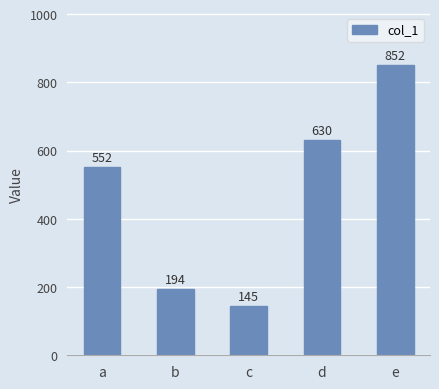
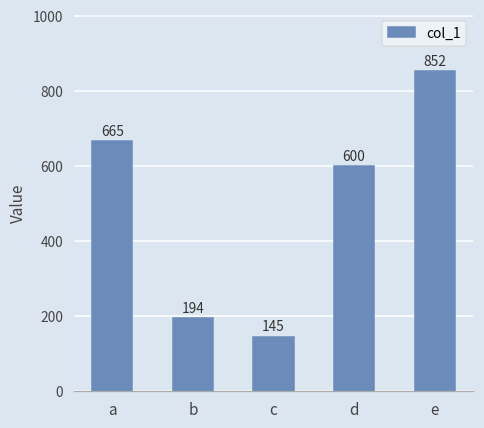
  {
-   "a": 552,
+   "a": 665,
    "b": 194,
    "c": 145,
-   "d": 630,
+   "d": 600,
    "e": 852
  }
